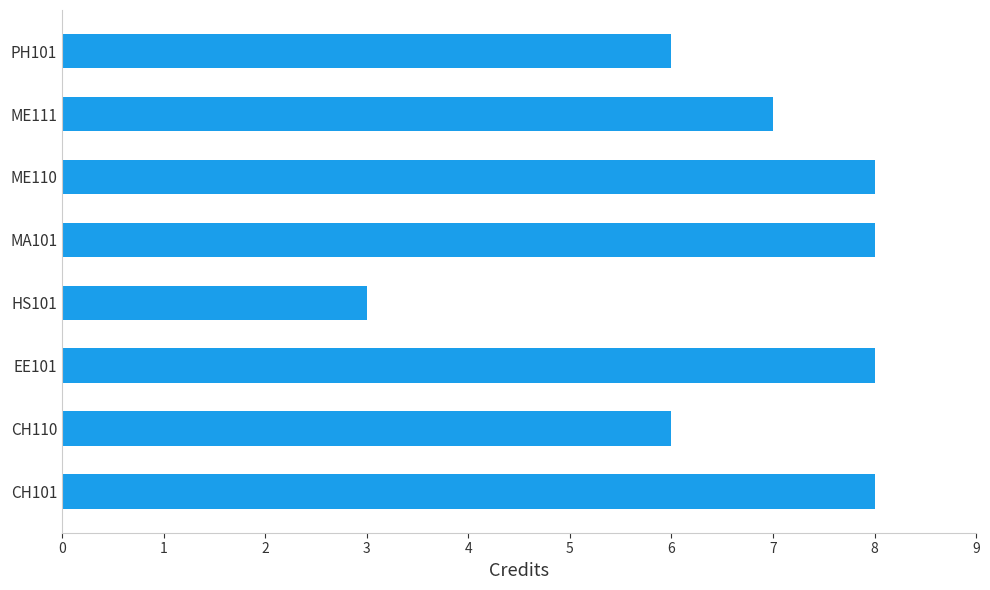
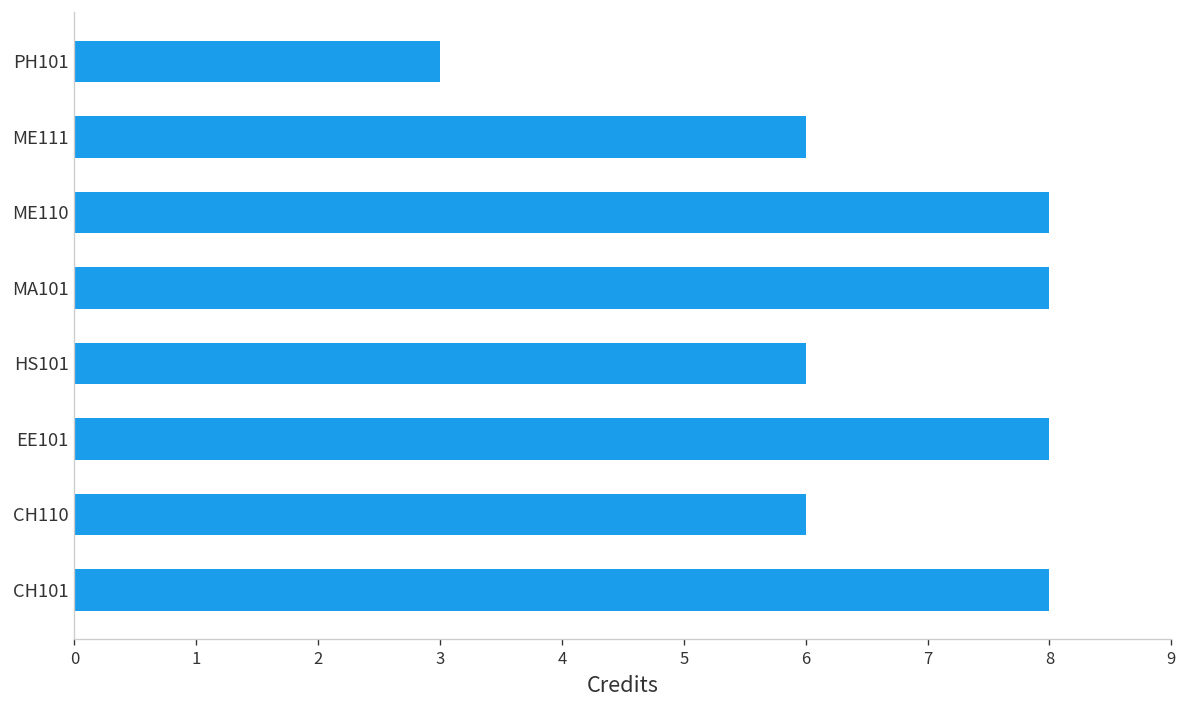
  {
-   "PH101": 6,
-   "ME111": 7,
+   "PH101": 3,
+   "ME111": 6,
    "ME110": 8,
    "MA101": 8,
-   "HS101": 3,
+   "HS101": 6,
    "EE101": 8,
    "CH110": 6,
    "CH101": 8
  }
